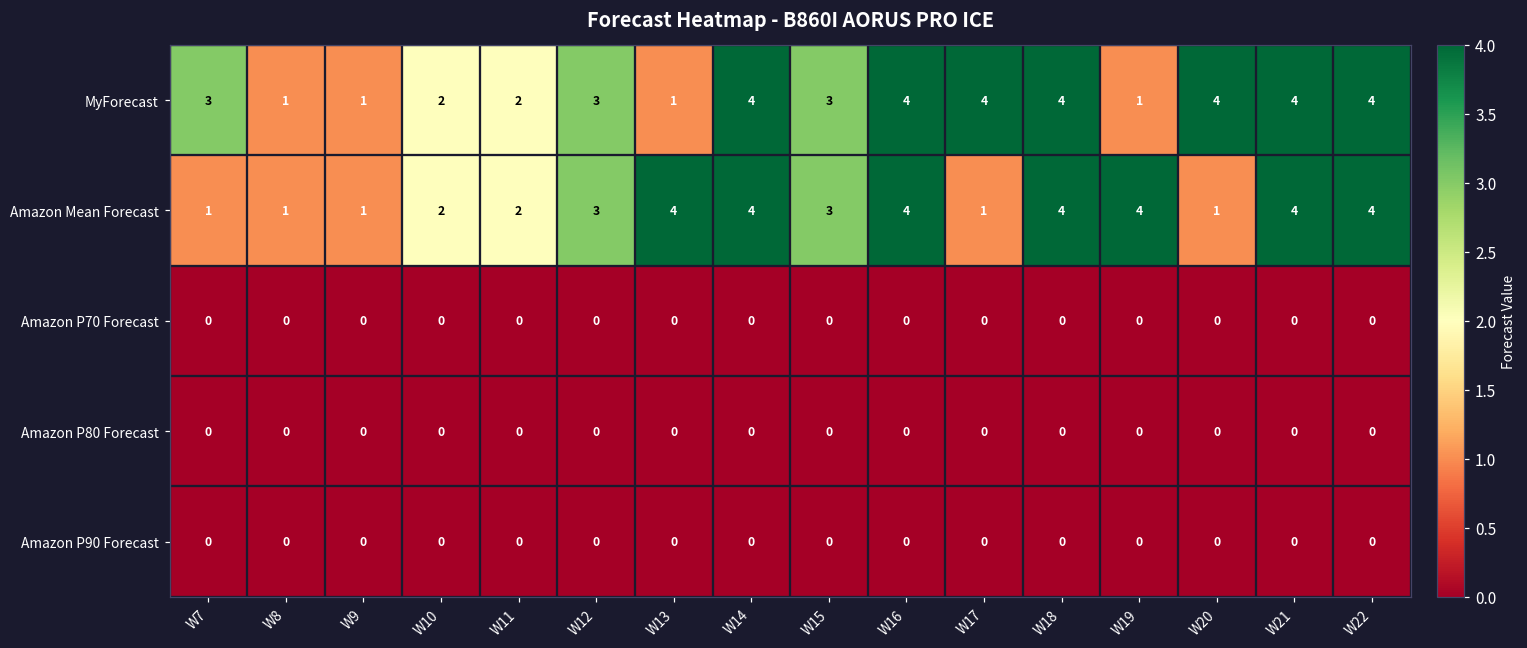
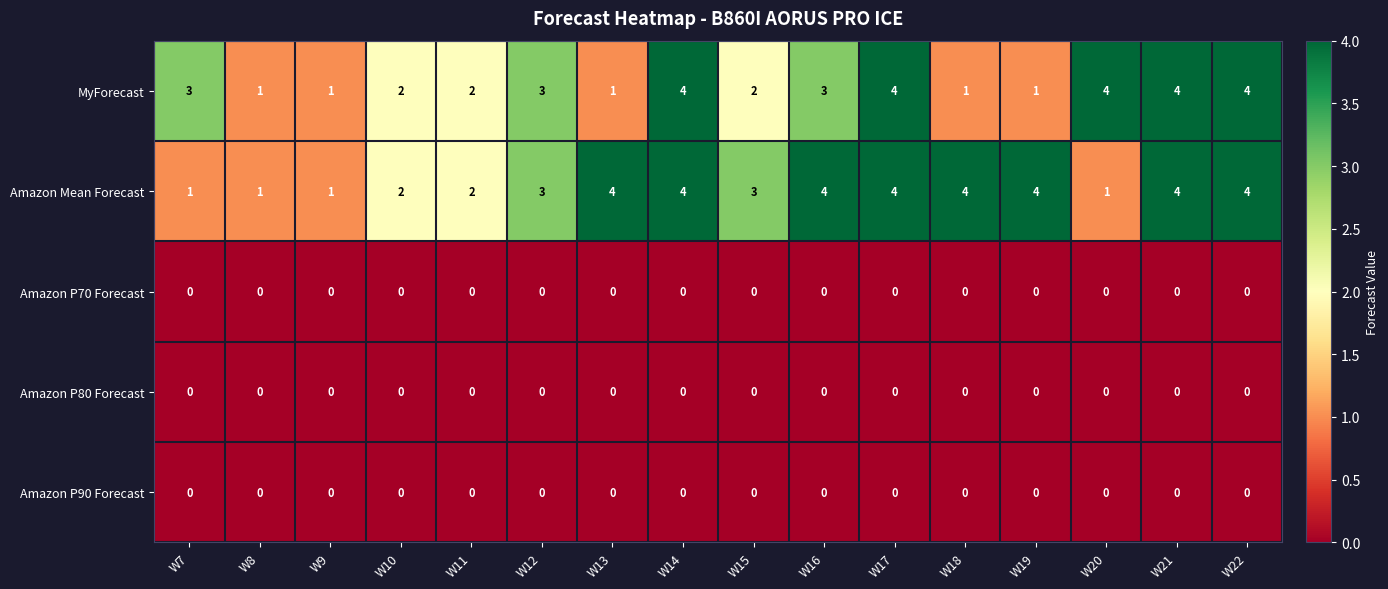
  {
    "MyForecast": {
      "W7": 3,
      "W8": 1,
      "W9": 1,
      "W10": 2,
      "W11": 2,
      "W12": 3,
      "W13": 1,
      "W14": 4,
-     "W15": 3,
-     "W16": 4,
+     "W15": 2,
+     "W16": 3,
      "W17": 4,
-     "W18": 4,
+     "W18": 1,
      "W19": 1,
      "W20": 4,
      "W21": 4,
      "W22": 4
    },
    "Amazon Mean Forecast": {
      "W7": 1,
      "W8": 1,
      "W9": 1,
      "W10": 2,
      "W11": 2,
      "W12": 3,
      "W13": 4,
      "W14": 4,
      "W15": 3,
      "W16": 4,
-     "W17": 1,
+     "W17": 4,
      "W18": 4,
      "W19": 4,
      "W20": 1,
      "W21": 4,
      "W22": 4
    },
    "Amazon P70 Forecast": {
      "W7": 0,
      "W8": 0,
      "W9": 0,
      "W10": 0,
      "W11": 0,
      "W12": 0,
      "W13": 0,
      "W14": 0,
      "W15": 0,
      "W16": 0,
      "W17": 0,
      "W18": 0,
      "W19": 0,
      "W20": 0,
      "W21": 0,
      "W22": 0
    },
    "Amazon P80 Forecast": {
      "W7": 0,
      "W8": 0,
      "W9": 0,
      "W10": 0,
      "W11": 0,
      "W12": 0,
      "W13": 0,
      "W14": 0,
      "W15": 0,
      "W16": 0,
      "W17": 0,
      "W18": 0,
      "W19": 0,
      "W20": 0,
      "W21": 0,
      "W22": 0
    },
    "Amazon P90 Forecast": {
      "W7": 0,
      "W8": 0,
      "W9": 0,
      "W10": 0,
      "W11": 0,
      "W12": 0,
      "W13": 0,
      "W14": 0,
      "W15": 0,
      "W16": 0,
      "W17": 0,
      "W18": 0,
      "W19": 0,
      "W20": 0,
      "W21": 0,
      "W22": 0
    }
  }
